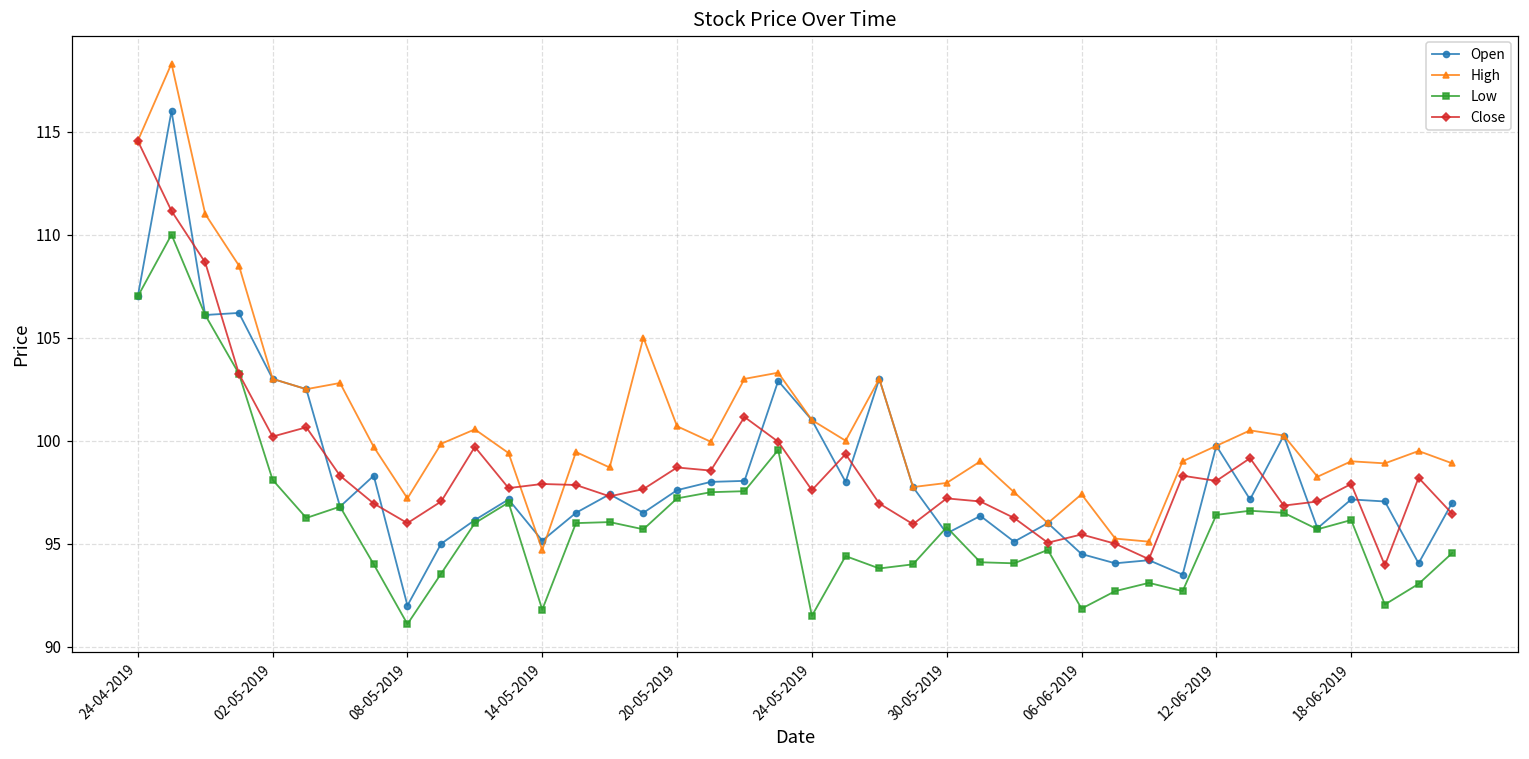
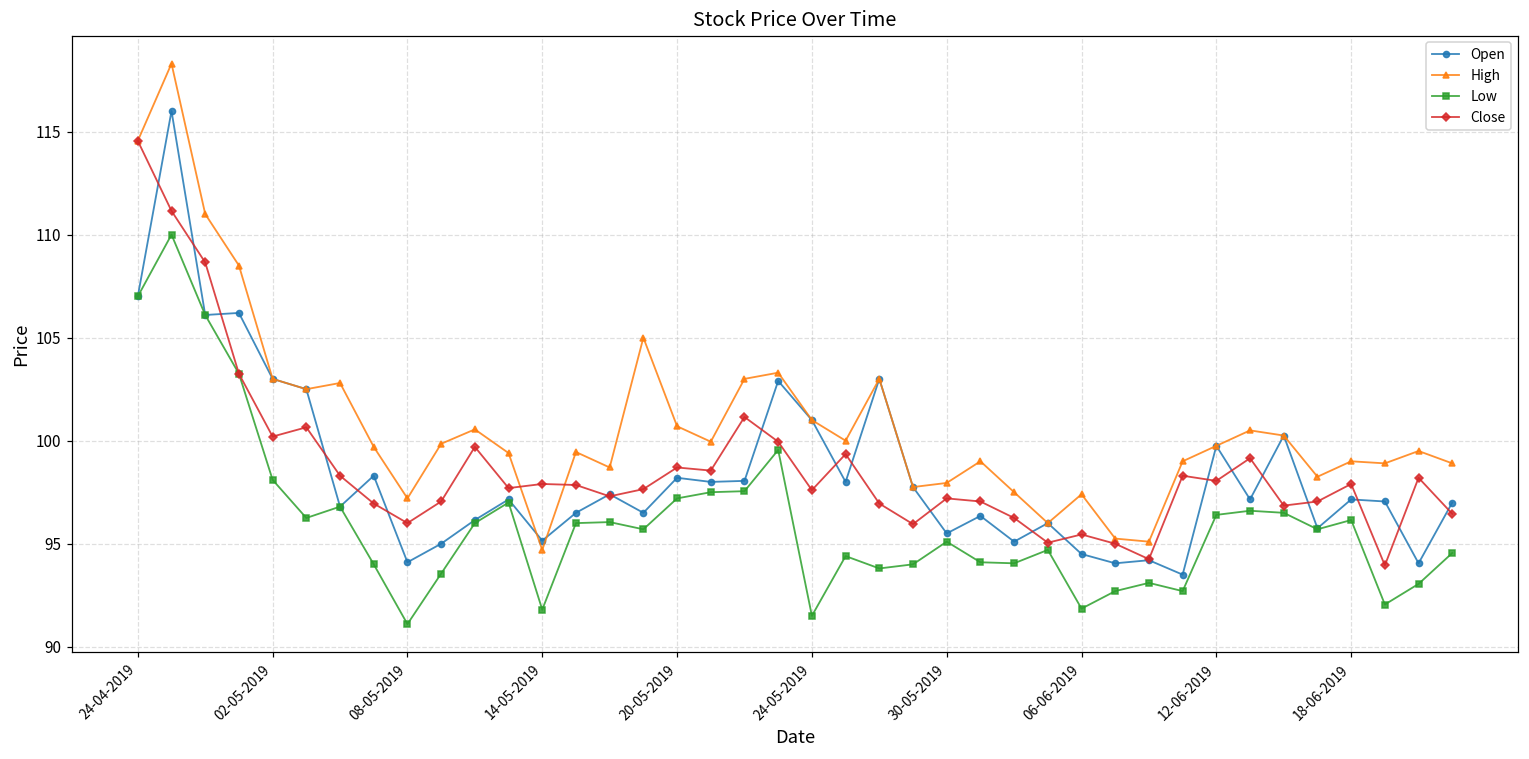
  {
    "Open": {
-     "08-05-2019": 92.0,
+     "08-05-2019": 94.1,
      "14-05-2019": 95.2,
-     "20-05-2019": 97.6,
+     "20-05-2019": 98.2,
      "30-05-2019": 95.5,
      "06-06-2019": 94.5,
      "18-06-2019": 97.2
    },
    "High": {
      "08-05-2019": 97.2,
      "14-05-2019": 94.7,
      "20-05-2019": 100.7,
      "30-05-2019": 98.0,
      "06-06-2019": 97.4,
      "18-06-2019": 99.0
    },
    "Low": {
      "02-05-2019": 98.1,
      "08-05-2019": 91.1,
      "14-05-2019": 91.8,
      "20-05-2019": 97.2,
      "24-05-2019": 91.5,
-     "30-05-2019": 95.8,
+     "30-05-2019": 95.1,
      "06-06-2019": 91.9,
      "12-06-2019": 96.4,
      "18-06-2019": 96.2
    },
    "Close": {
      "02-05-2019": 100.2,
      "08-05-2019": 96.0,
      "14-05-2019": 97.9,
      "20-05-2019": 98.7,
      "24-05-2019": 97.6,
      "30-05-2019": 97.2,
      "06-06-2019": 95.5,
      "12-06-2019": 98.1,
      "18-06-2019": 97.9
    }
  }
